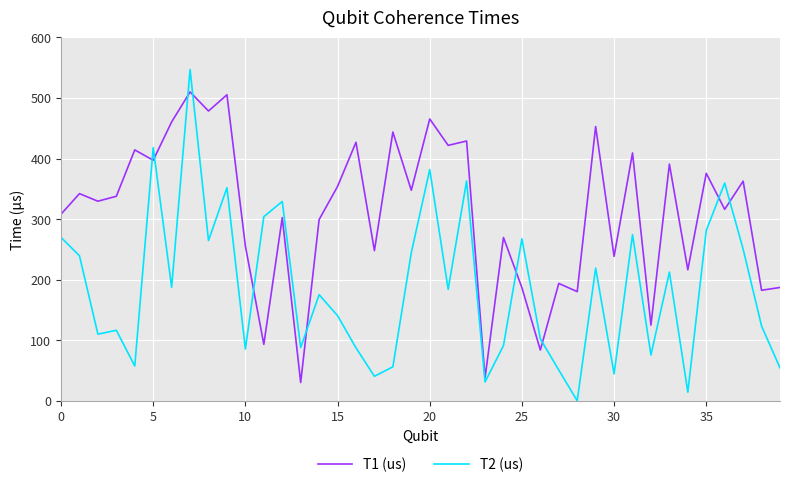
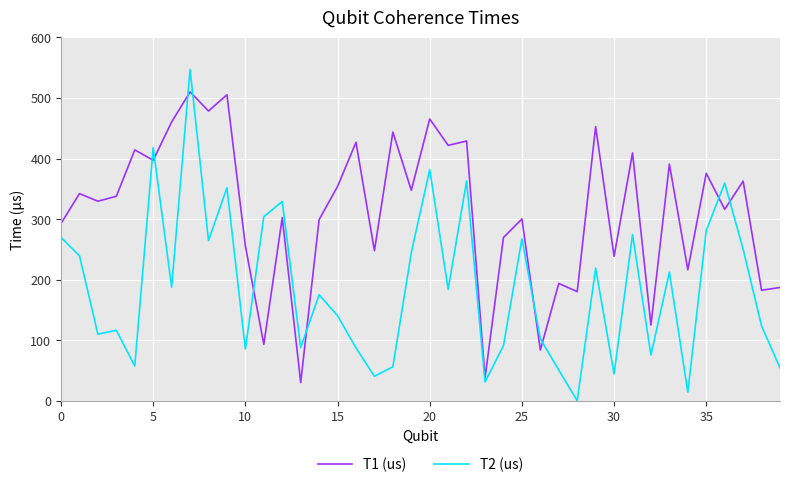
  {
    "T1 (us)": {
-     "0": 310,
+     "0": 290,
      "5": 400,
      "10": 260,
      "15": 350,
      "20": 470,
-     "25": 190,
+     "25": 300,
      "30": 240,
      "35": 380
    },
    "T2 (us)": {
      "0": 270,
      "5": 420,
      "10": 90,
      "15": 140,
      "20": 380,
      "25": 270,
      "30": 40,
      "35": 280
    }
  }
